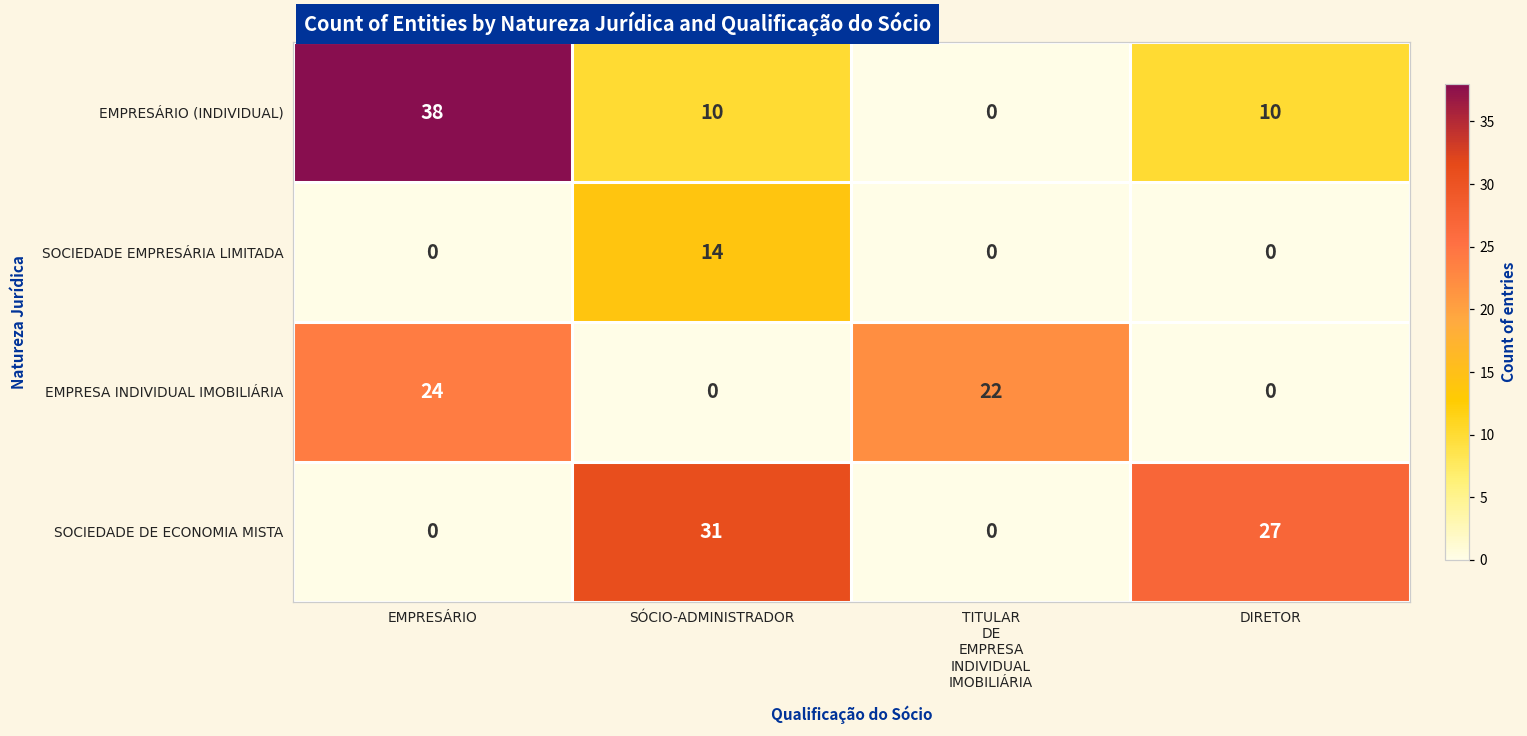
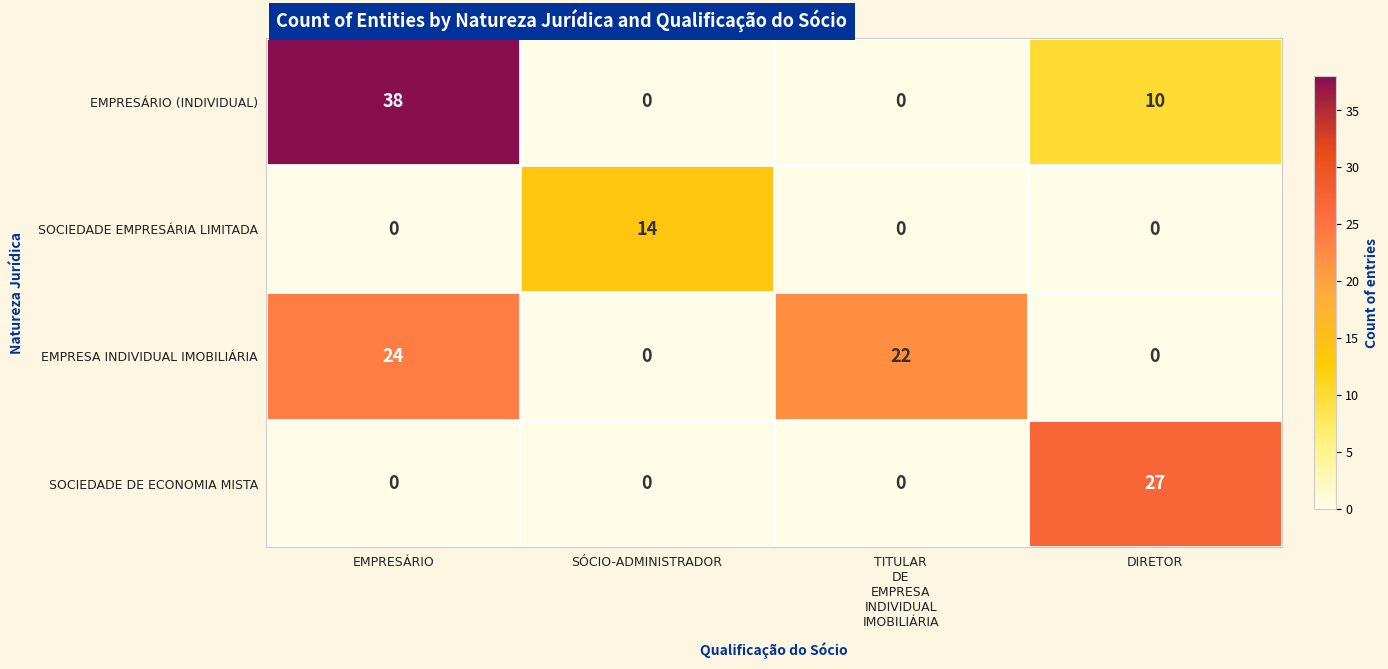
  {
    "EMPRESÁRIO (INDIVIDUAL)": {
      "EMPRESÁRIO": 38,
-     "SÓCIO-ADMINISTRADOR": 10,
+     "SÓCIO-ADMINISTRADOR": 0,
      "TITULAR DE EMPRESA INDIVIDUAL IMOBILIÁRIA": 0,
      "DIRETOR": 10
    },
    "SOCIEDADE EMPRESÁRIA LIMITADA": {
      "EMPRESÁRIO": 0,
      "SÓCIO-ADMINISTRADOR": 14,
      "TITULAR DE EMPRESA INDIVIDUAL IMOBILIÁRIA": 0,
      "DIRETOR": 0
    },
    "EMPRESA INDIVIDUAL IMOBILIÁRIA": {
      "EMPRESÁRIO": 24,
      "SÓCIO-ADMINISTRADOR": 0,
      "TITULAR DE EMPRESA INDIVIDUAL IMOBILIÁRIA": 22,
      "DIRETOR": 0
    },
    "SOCIEDADE DE ECONOMIA MISTA": {
      "EMPRESÁRIO": 0,
-     "SÓCIO-ADMINISTRADOR": 31,
+     "SÓCIO-ADMINISTRADOR": 0,
      "TITULAR DE EMPRESA INDIVIDUAL IMOBILIÁRIA": 0,
      "DIRETOR": 27
    }
  }
